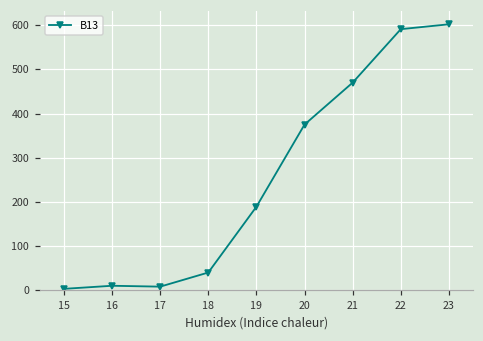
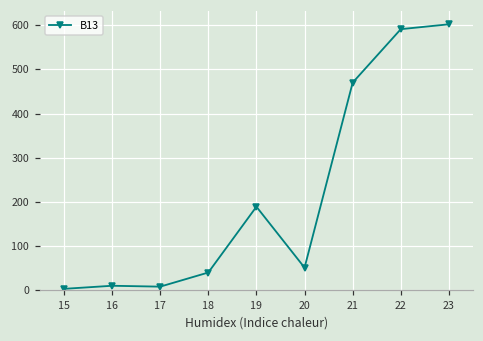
  {
    "15": 0,
    "16": 10,
    "17": 10,
    "18": 40,
    "19": 190,
-   "20": 380,
+   "20": 50,
    "21": 470,
    "22": 590,
    "23": 600
  }
